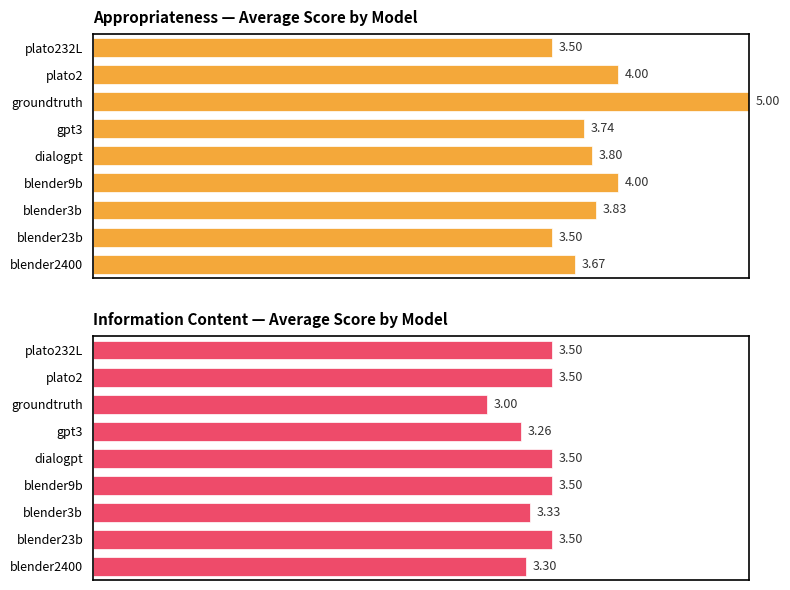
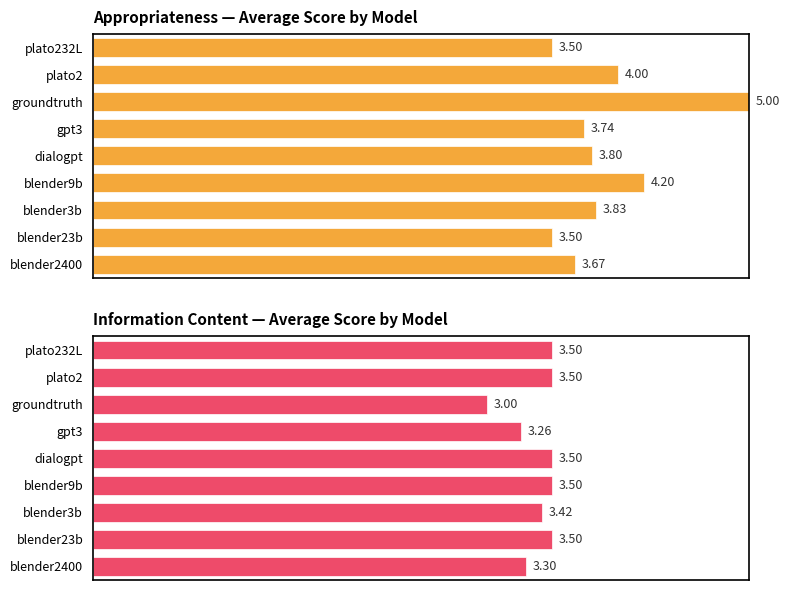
  {
    "Appropriateness — Average Score by Model": {
      "plato232L": 3.50,
      "plato2": 4.00,
      "groundtruth": 5.00,
      "gpt3": 3.74,
      "dialogpt": 3.80,
-     "blender9b": 4.00,
+     "blender9b": 4.20,
      "blender3b": 3.83,
      "blender23b": 3.50,
      "blender2400": 3.67
    },
    "Information Content — Average Score by Model": {
      "plato232L": 3.50,
      "plato2": 3.50,
      "groundtruth": 3.00,
      "gpt3": 3.26,
      "dialogpt": 3.50,
      "blender9b": 3.50,
-     "blender3b": 3.33,
+     "blender3b": 3.42,
      "blender23b": 3.50,
      "blender2400": 3.30
    }
  }
